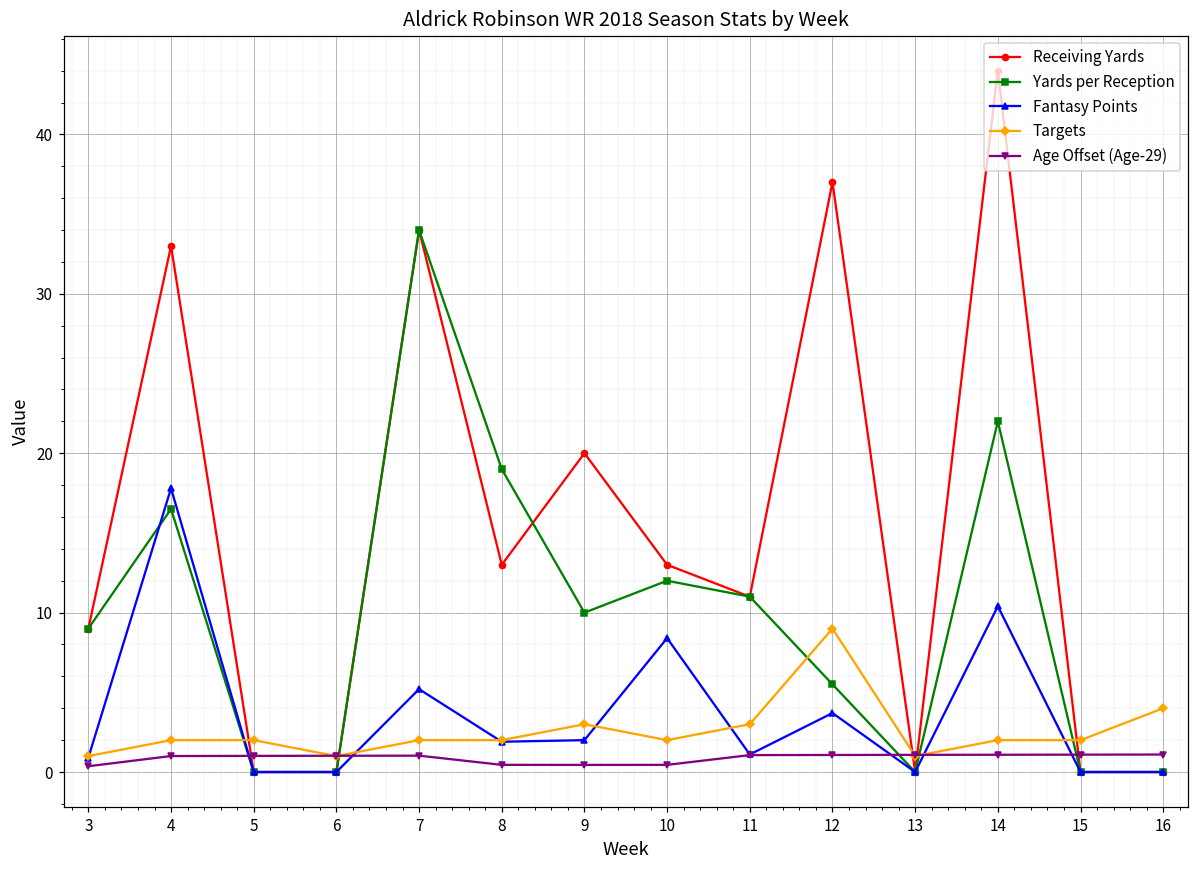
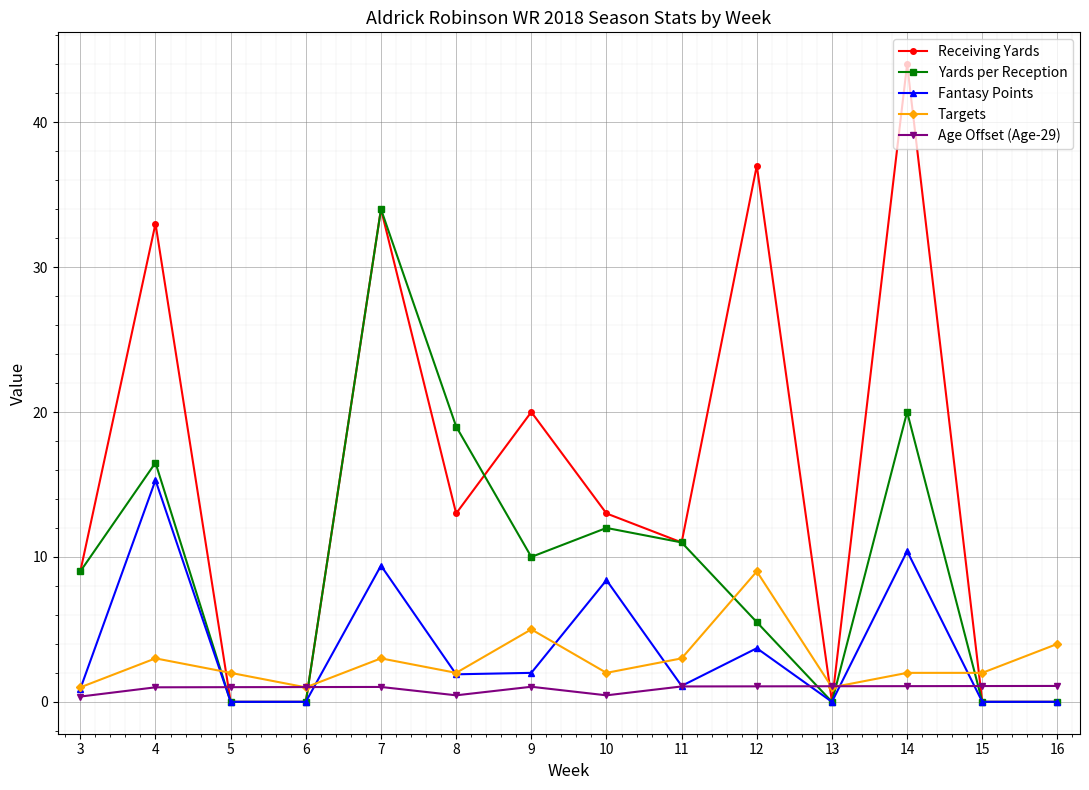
  {
    "Receiving Yards": {
      "4": 33.0,
      "8": 13.0,
      "9": 20.0,
      "10": 13.0,
      "12": 37.0
    },
    "Yards per Reception": {
      "4": 16.5,
      "8": 19,
      "9": 10,
      "10": 12,
      "12": 5.5,
-     "14": 22
+     "14": 20
    },
    "Fantasy Points": {
-     "4": 17.8,
-     "7": 5.2,
+     "4": 15.3,
+     "7": 9.4,
      "9": 2.0,
      "10": 8.4,
      "12": 3.7,
      "14": 10.4
    },
    "Targets": {
-     "4": 2,
+     "4": 3,
      "5": 2,
-     "7": 2,
-     "9": 3,
+     "7": 3,
+     "9": 5,
      "10": 2,
      "11": 3,
      "12": 9,
      "14": 2,
      "15": 2,
      "16": 4
    },
    "Age Offset (Age-29)": {
      "3": 0.4,
      "4": 1.0,
      "5": 1.0,
      "7": 1.0,
      "8": 0.4,
-     "9": 0.4,
+     "9": 1.0,
      "10": 0.4,
      "12": 1.1,
      "14": 1.1,
      "15": 1.1,
      "16": 1.1
    }
  }
